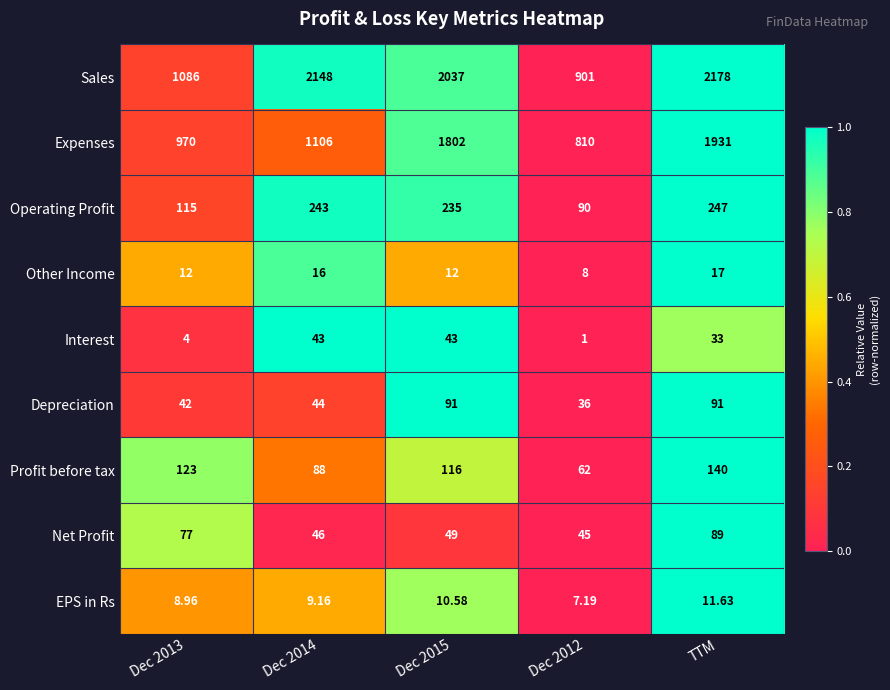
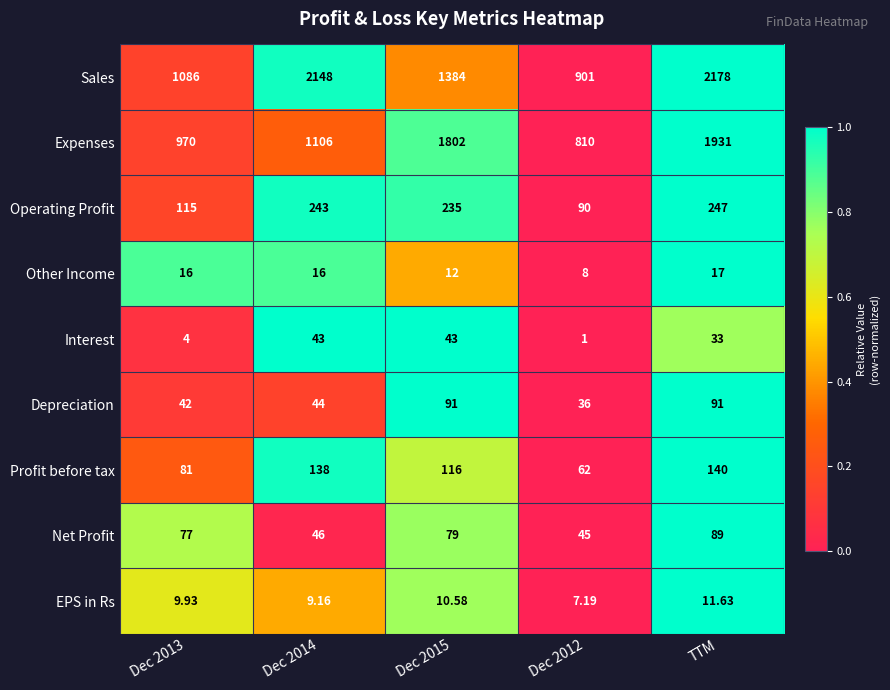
  {
    "Sales": {
      "Dec 2013": 1086,
      "Dec 2014": 2148,
-     "Dec 2015": 2037,
+     "Dec 2015": 1384,
      "Dec 2012": 901,
      "TTM": 2178
    },
    "Expenses": {
      "Dec 2013": 970,
      "Dec 2014": 1106,
      "Dec 2015": 1802,
      "Dec 2012": 810,
      "TTM": 1931
    },
    "Operating Profit": {
      "Dec 2013": 115,
      "Dec 2014": 243,
      "Dec 2015": 235,
      "Dec 2012": 90,
      "TTM": 247
    },
    "Other Income": {
-     "Dec 2013": 12,
+     "Dec 2013": 16,
      "Dec 2014": 16,
      "Dec 2015": 12,
      "Dec 2012": 8,
      "TTM": 17
    },
    "Interest": {
      "Dec 2013": 4,
      "Dec 2014": 43,
      "Dec 2015": 43,
      "Dec 2012": 1,
      "TTM": 33
    },
    "Depreciation": {
      "Dec 2013": 42,
      "Dec 2014": 44,
      "Dec 2015": 91,
      "Dec 2012": 36,
      "TTM": 91
    },
    "Profit before tax": {
-     "Dec 2013": 123,
-     "Dec 2014": 88,
+     "Dec 2013": 81,
+     "Dec 2014": 138,
      "Dec 2015": 116,
      "Dec 2012": 62,
      "TTM": 140
    },
    "Net Profit": {
      "Dec 2013": 77,
      "Dec 2014": 46,
-     "Dec 2015": 49,
+     "Dec 2015": 79,
      "Dec 2012": 45,
      "TTM": 89
    },
    "EPS in Rs": {
-     "Dec 2013": 8.96,
+     "Dec 2013": 9.93,
      "Dec 2014": 9.16,
      "Dec 2015": 10.58,
      "Dec 2012": 7.19,
      "TTM": 11.63
    }
  }
